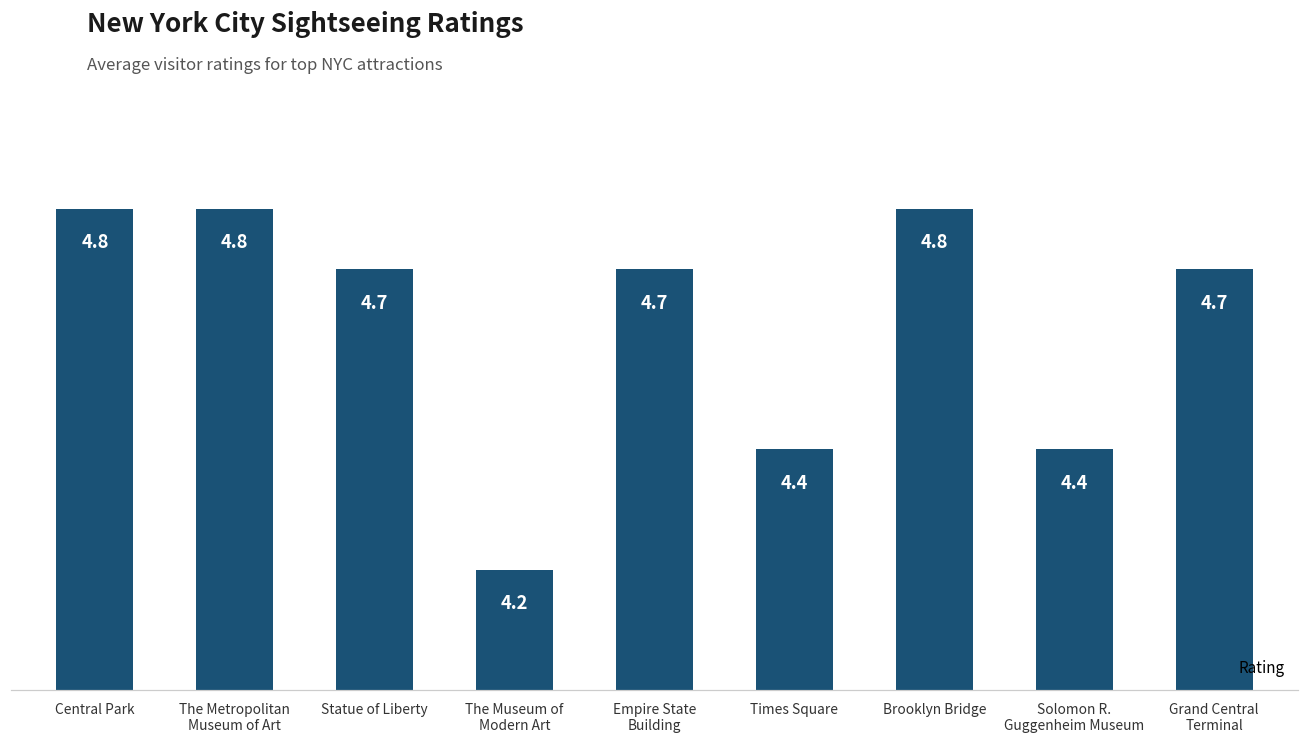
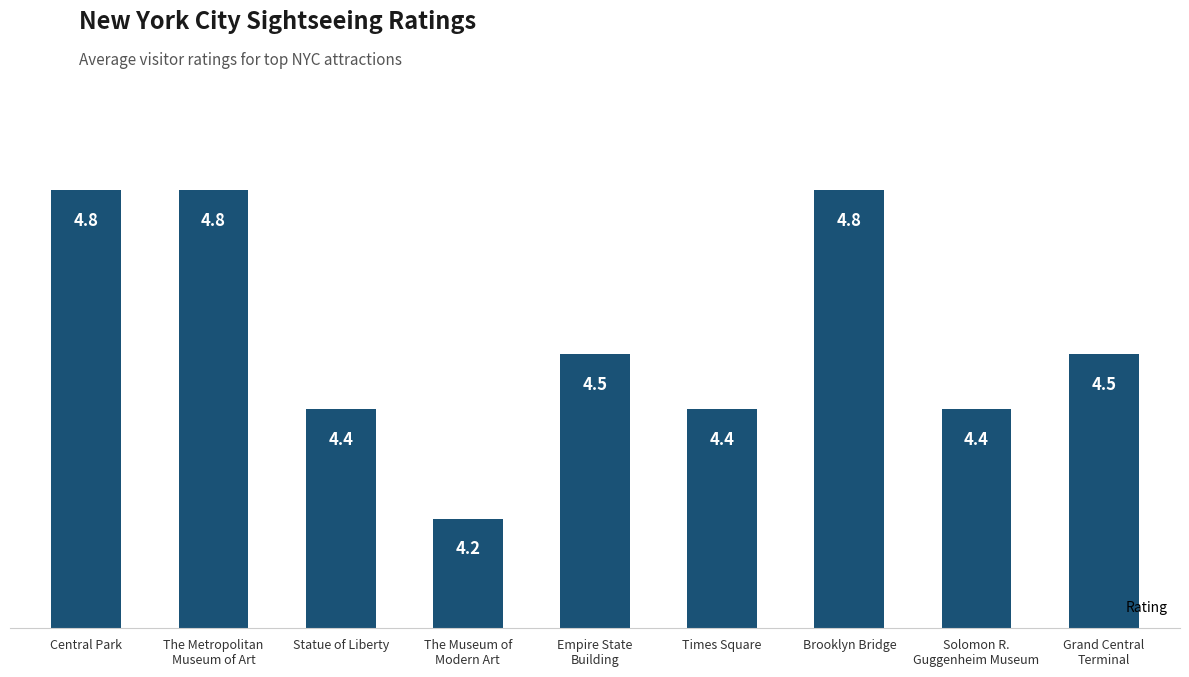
  {
    "Central Park": 4.8,
    "The Metropolitan Museum of Art": 4.8,
-   "Statue of Liberty": 4.7,
+   "Statue of Liberty": 4.4,
    "The Museum of Modern Art": 4.2,
-   "Empire State Building": 4.7,
+   "Empire State Building": 4.5,
    "Times Square": 4.4,
    "Brooklyn Bridge": 4.8,
    "Solomon R. Guggenheim Museum": 4.4,
-   "Grand Central Terminal": 4.7
+   "Grand Central Terminal": 4.5
  }
